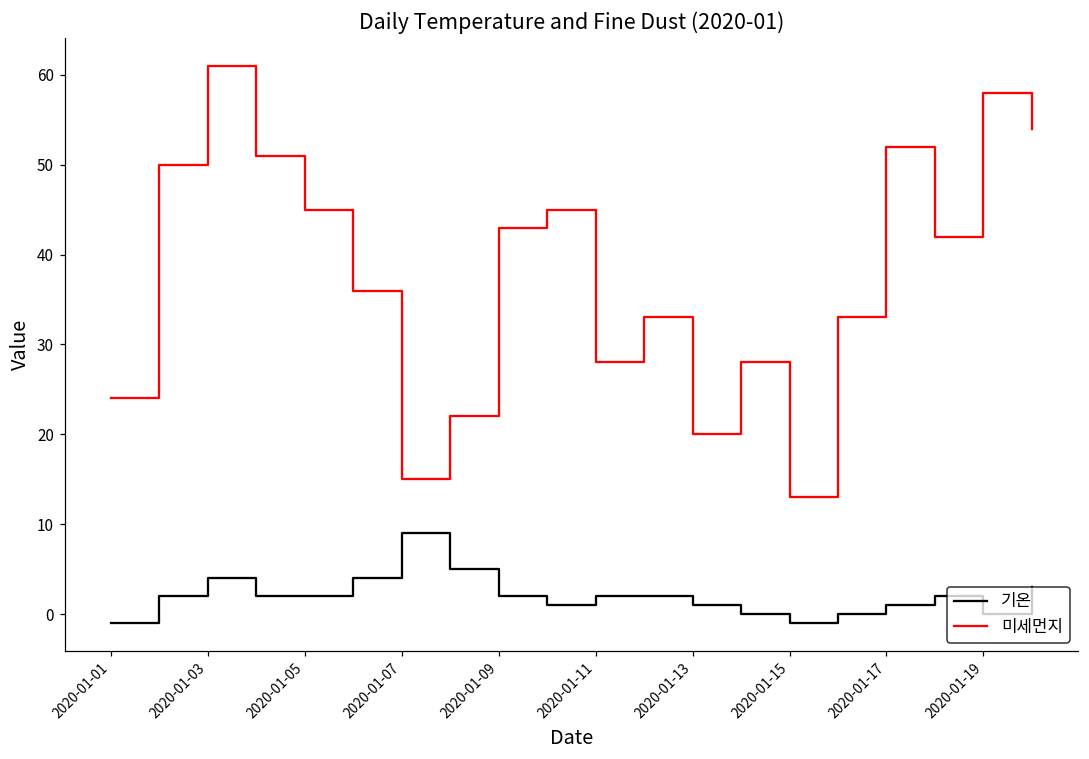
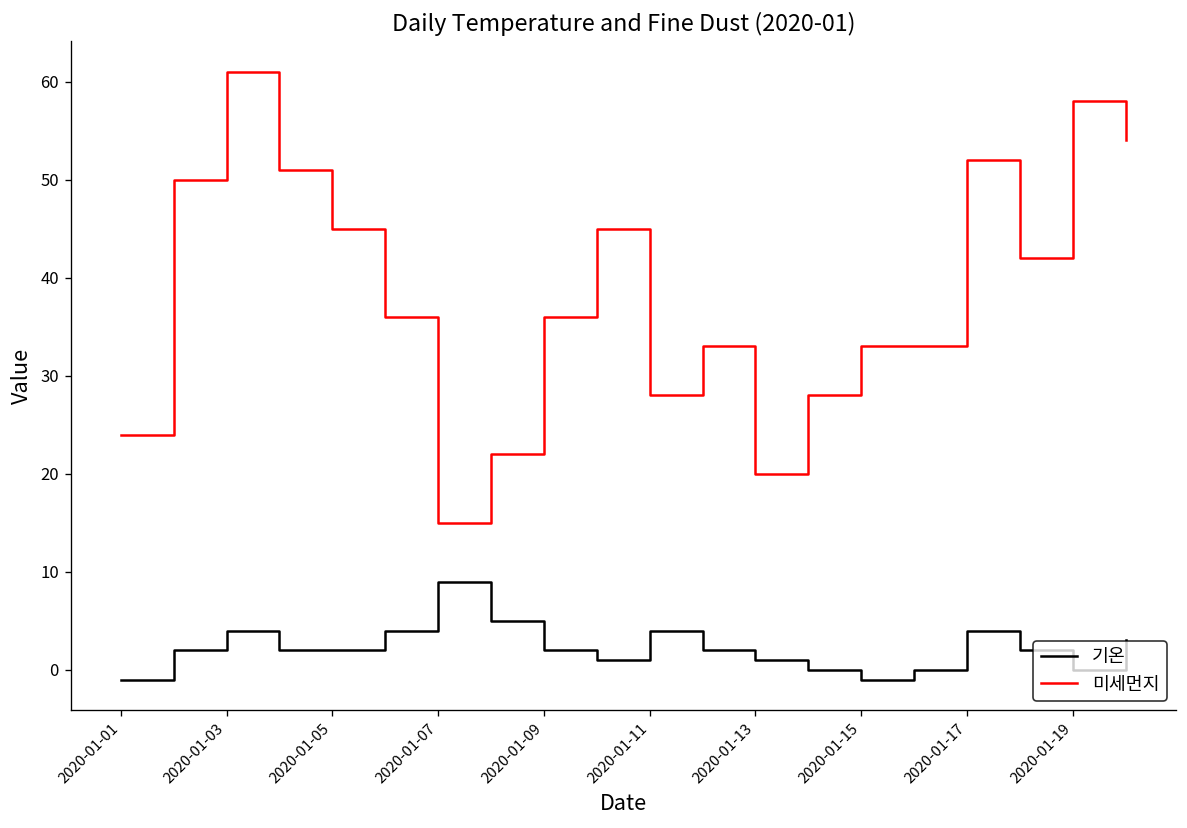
  {
    "기온": {
      "2020-01-01": -1,
      "2020-01-03": 4,
      "2020-01-05": 2,
      "2020-01-07": 9,
      "2020-01-09": 2,
-     "2020-01-11": 2,
+     "2020-01-11": 4,
      "2020-01-13": 1,
      "2020-01-15": -1,
-     "2020-01-17": 1
+     "2020-01-17": 4
    },
    "미세먼지": {
      "2020-01-01": 24,
      "2020-01-03": 61,
      "2020-01-05": 45,
      "2020-01-07": 15,
-     "2020-01-09": 43,
+     "2020-01-09": 36,
      "2020-01-11": 28,
      "2020-01-13": 20,
-     "2020-01-15": 13,
+     "2020-01-15": 33,
      "2020-01-17": 52,
      "2020-01-19": 58
    }
  }
